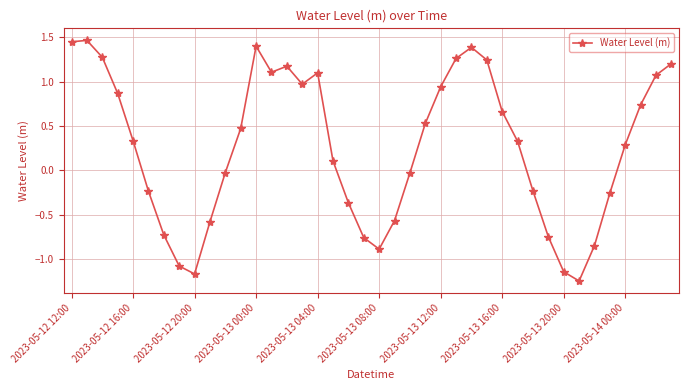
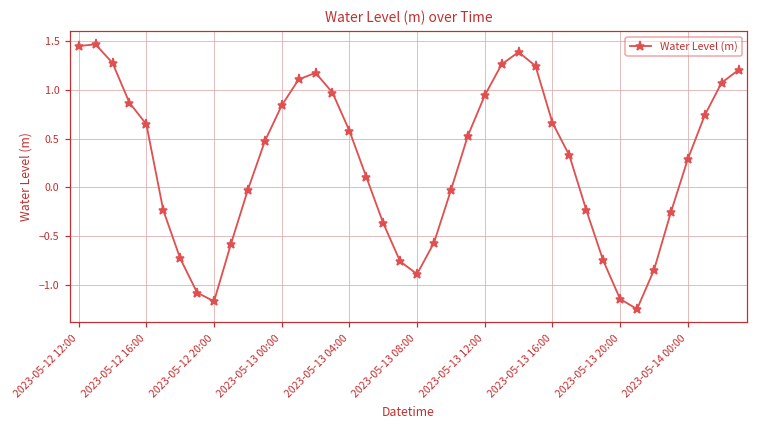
  {
    "2023-05-12 12:00": 1.4,
-   "2023-05-12 16:00": 0.3,
+   "2023-05-12 16:00": 0.6,
    "2023-05-12 20:00": -1.2,
-   "2023-05-13 00:00": 1.4,
-   "2023-05-13 04:00": 1.1,
+   "2023-05-13 00:00": 0.8,
+   "2023-05-13 04:00": 0.6,
    "2023-05-13 08:00": -0.9,
    "2023-05-13 12:00": 0.9,
    "2023-05-13 16:00": 0.7,
    "2023-05-13 20:00": -1.1,
    "2023-05-14 00:00": 0.3
  }
